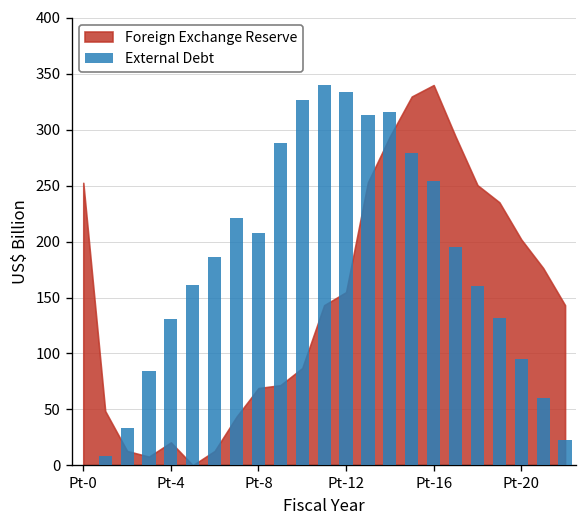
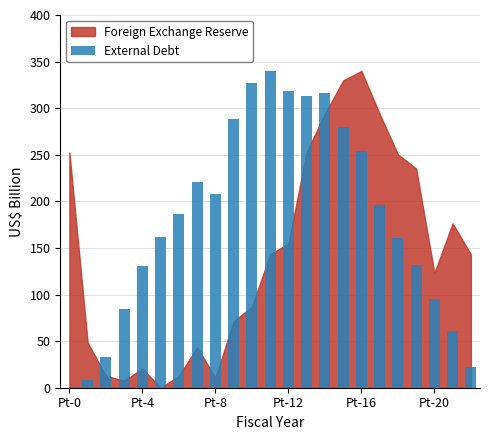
  {
    "External Debt": {
      "Pt-0": 0,
      "Pt-4": 130,
      "Pt-8": 210,
-     "Pt-12": 330,
+     "Pt-12": 320,
      "Pt-16": 250,
      "Pt-20": 100
    },
    "Foreign Exchange Reserve": {
      "Pt-0": 250,
      "Pt-4": 20,
-     "Pt-8": 70,
+     "Pt-8": 10,
      "Pt-12": 150,
      "Pt-16": 340,
-     "Pt-20": 200
+     "Pt-20": 120
    }
  }
